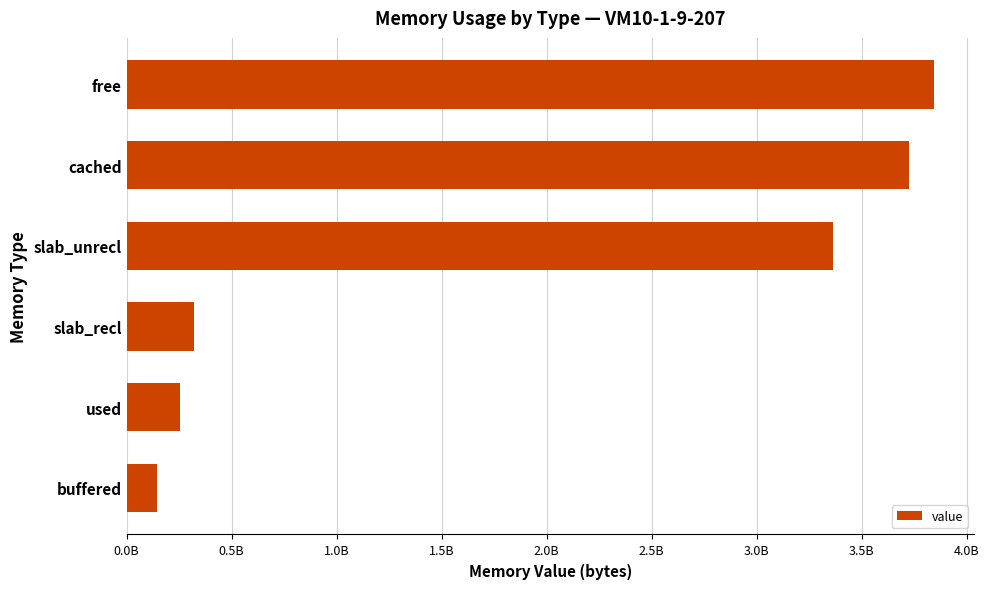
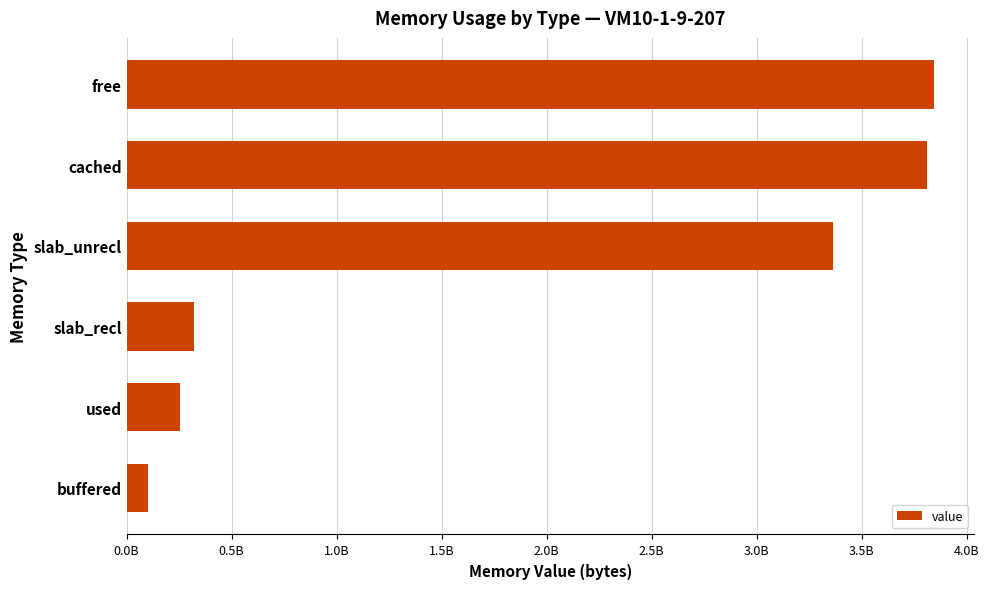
  {
    "free": 3840000000,
-   "cached": 3730000000,
+   "cached": 3810000000,
    "slab_unrecl": 3360000000,
    "slab_recl": 320000000,
    "used": 250000000,
-   "buffered": 140000000
+   "buffered": 100000000
  }
